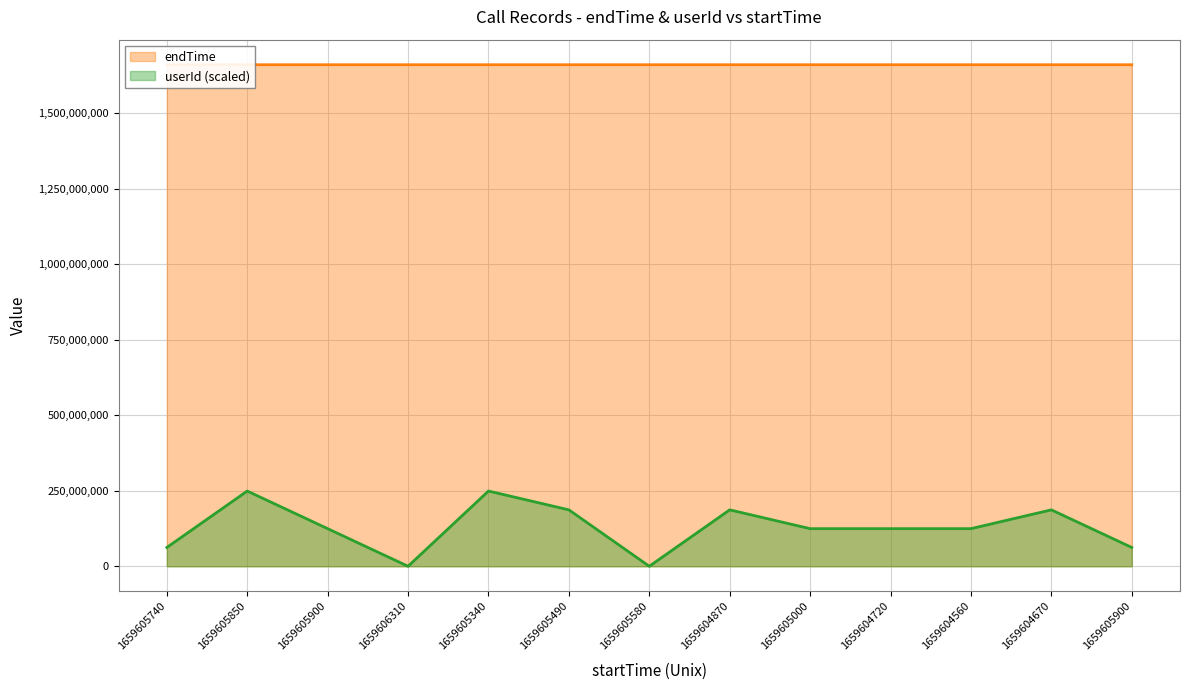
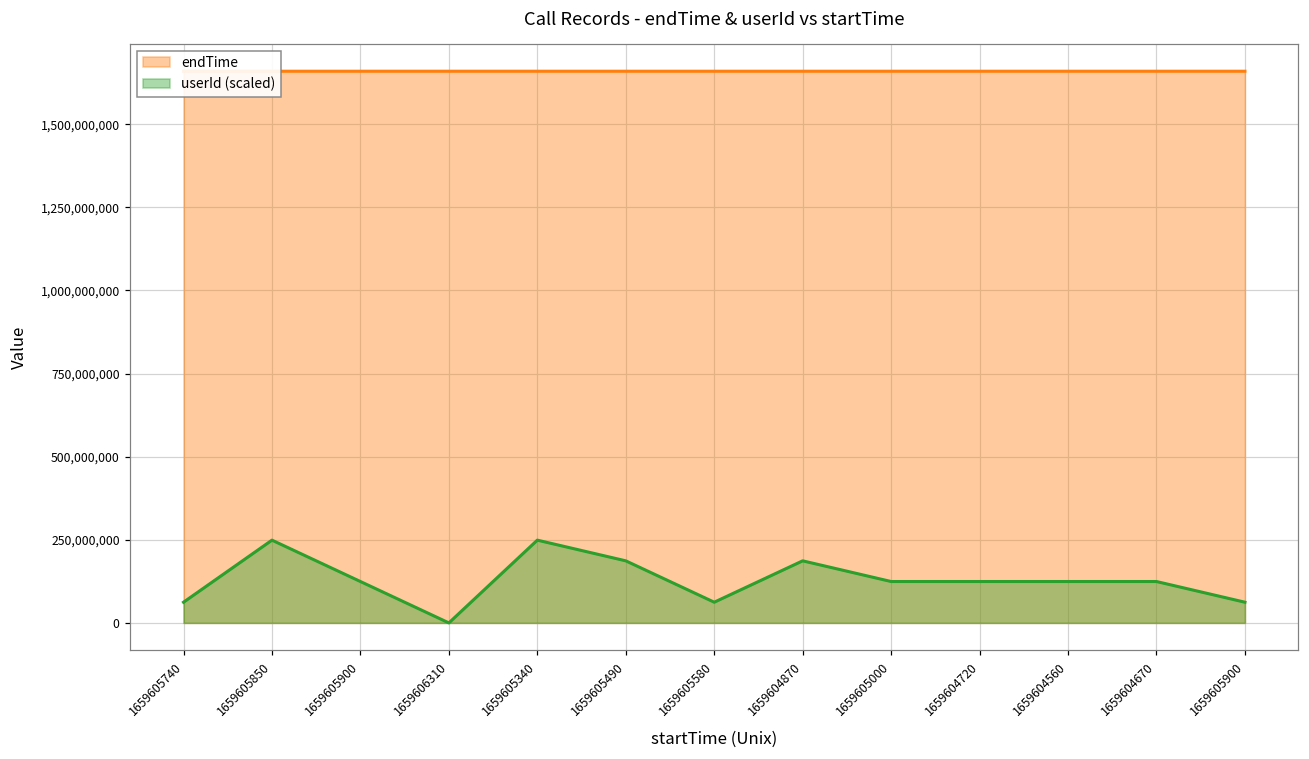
  {
    "endTime": {
      "1659606310": "1,660,000,000",
      "1659605340": "1,660,000,000",
      "1659605490": "1,660,000,000",
      "1659605580": "1,660,000,000",
      "1659604870": "1,660,000,000",
      "1659605000": "1,660,000,000",
      "1659604720": "1,660,000,000",
      "1659604560": "1,660,000,000",
      "1659604670": "1,660,000,000"
    },
    "userId (scaled)": {
      "1659605740": "60,000,000",
      "1659605850": "250,000,000",
      "1659606310": "0",
      "1659605340": "250,000,000",
      "1659605490": "190,000,000",
-     "1659605580": "0",
+     "1659605580": "60,000,000",
      "1659604870": "190,000,000",
      "1659605000": "120,000,000",
      "1659604720": "120,000,000",
      "1659604560": "120,000,000",
-     "1659604670": "190,000,000"
+     "1659604670": "120,000,000"
    }
  }
